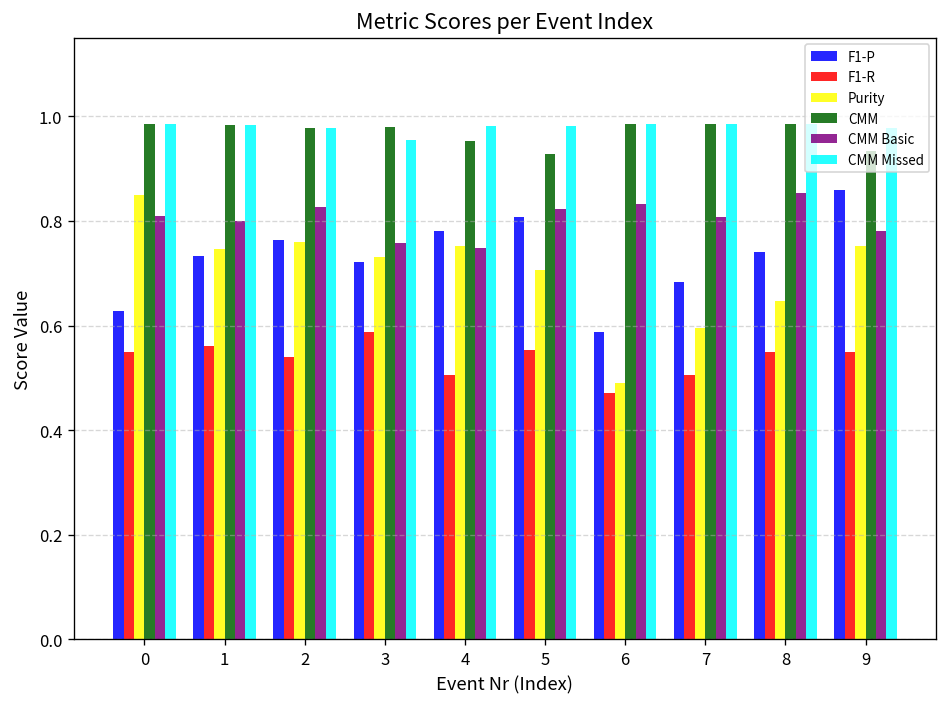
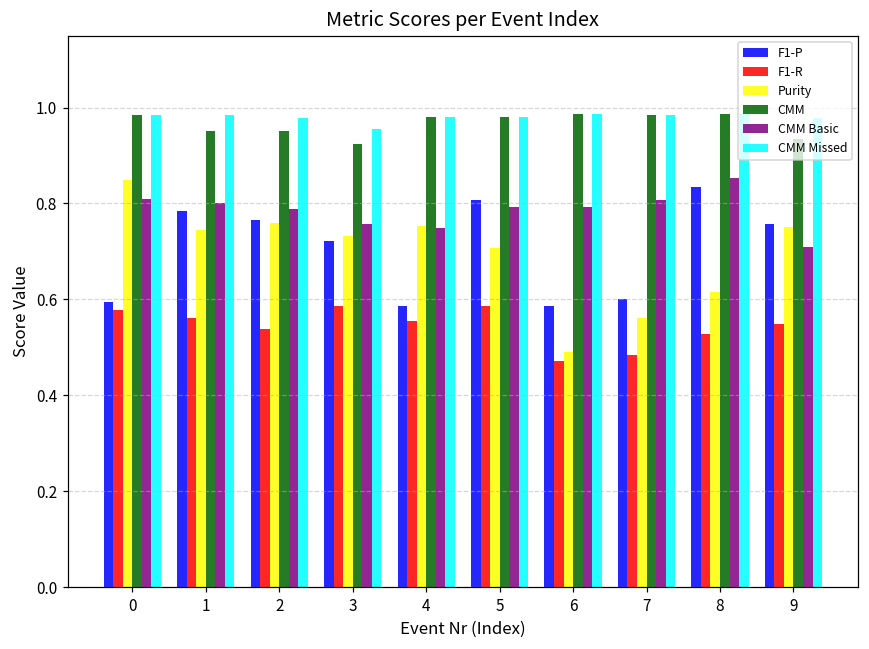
  {
    "F1-P": {
-     "0": 0.63,
-     "1": 0.73,
+     "0": 0.59,
+     "1": 0.78,
      "2": 0.76,
      "3": 0.72,
-     "4": 0.78,
+     "4": 0.59,
      "5": 0.81,
      "6": 0.59,
-     "7": 0.68,
-     "8": 0.74,
-     "9": 0.86
+     "7": 0.60,
+     "8": 0.83,
+     "9": 0.76
    },
    "F1-R": {
-     "0": 0.55,
+     "0": 0.58,
      "1": 0.56,
      "2": 0.54,
      "3": 0.59,
-     "4": 0.51,
-     "5": 0.55,
+     "4": 0.55,
+     "5": 0.59,
      "6": 0.47,
-     "7": 0.51,
-     "8": 0.55,
+     "7": 0.48,
+     "8": 0.53,
      "9": 0.55
    },
    "Purity": {
      "0": 0.85,
      "1": 0.75,
      "2": 0.76,
      "3": 0.73,
      "4": 0.75,
      "5": 0.71,
      "6": 0.49,
-     "7": 0.59,
-     "8": 0.65,
+     "7": 0.56,
+     "8": 0.62,
      "9": 0.75
    },
    "CMM": {
      "0": 0.98,
-     "1": 0.98,
-     "2": 0.98,
-     "3": 0.98,
-     "4": 0.95,
-     "5": 0.93,
+     "1": 0.95,
+     "2": 0.95,
+     "3": 0.92,
+     "4": 0.98,
+     "5": 0.98,
      "6": 0.99,
      "7": 0.99,
      "8": 0.99
    },
    "CMM Basic": {
      "0": 0.81,
      "1": 0.80,
-     "2": 0.83,
+     "2": 0.79,
      "3": 0.76,
      "4": 0.75,
-     "5": 0.82,
-     "6": 0.83,
+     "5": 0.79,
+     "6": 0.79,
      "7": 0.81,
      "8": 0.85,
-     "9": 0.78
+     "9": 0.71
    },
    "CMM Missed": {
      "0": 0.98,
      "1": 0.98,
      "2": 0.98,
      "3": 0.95,
      "4": 0.98,
      "5": 0.98,
      "6": 0.99,
      "7": 0.99
    }
  }
